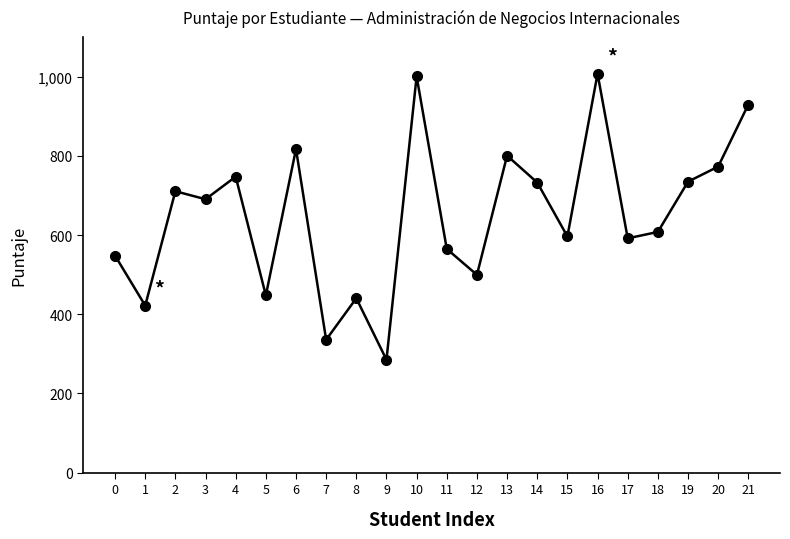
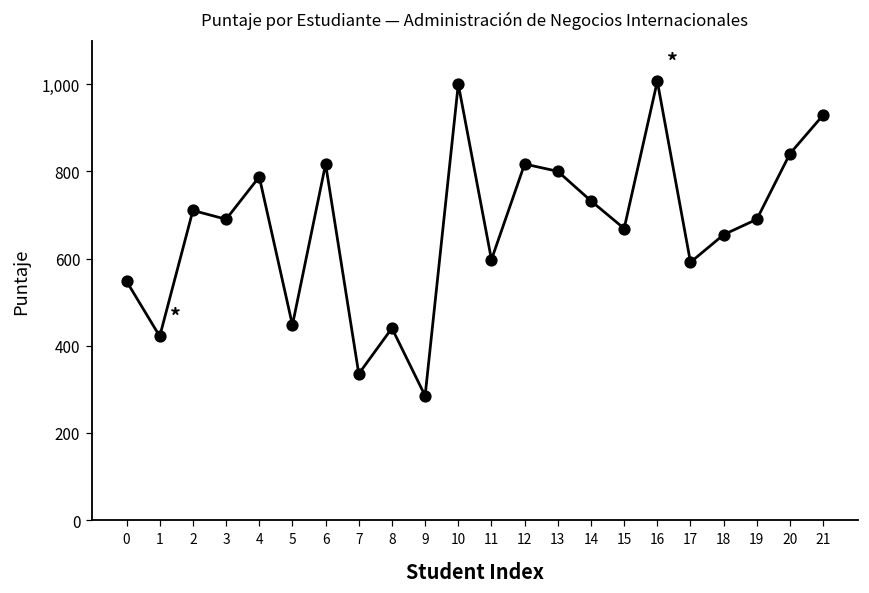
  {
    "0": "550",
    "1": "420",
    "2": "710",
    "3": "690",
-   "4": "750",
+   "4": "790",
    "5": "450",
    "6": "820",
    "7": "340",
    "8": "440",
    "9": "290",
    "10": "1,000",
-   "11": "560",
-   "12": "500",
+   "11": "600",
+   "12": "820",
    "13": "800",
    "14": "730",
-   "15": "600",
+   "15": "670",
    "16": "1,010",
    "17": "590",
-   "18": "610",
-   "19": "730",
-   "20": "770",
+   "18": "660",
+   "19": "690",
+   "20": "840",
    "21": "930"
  }
